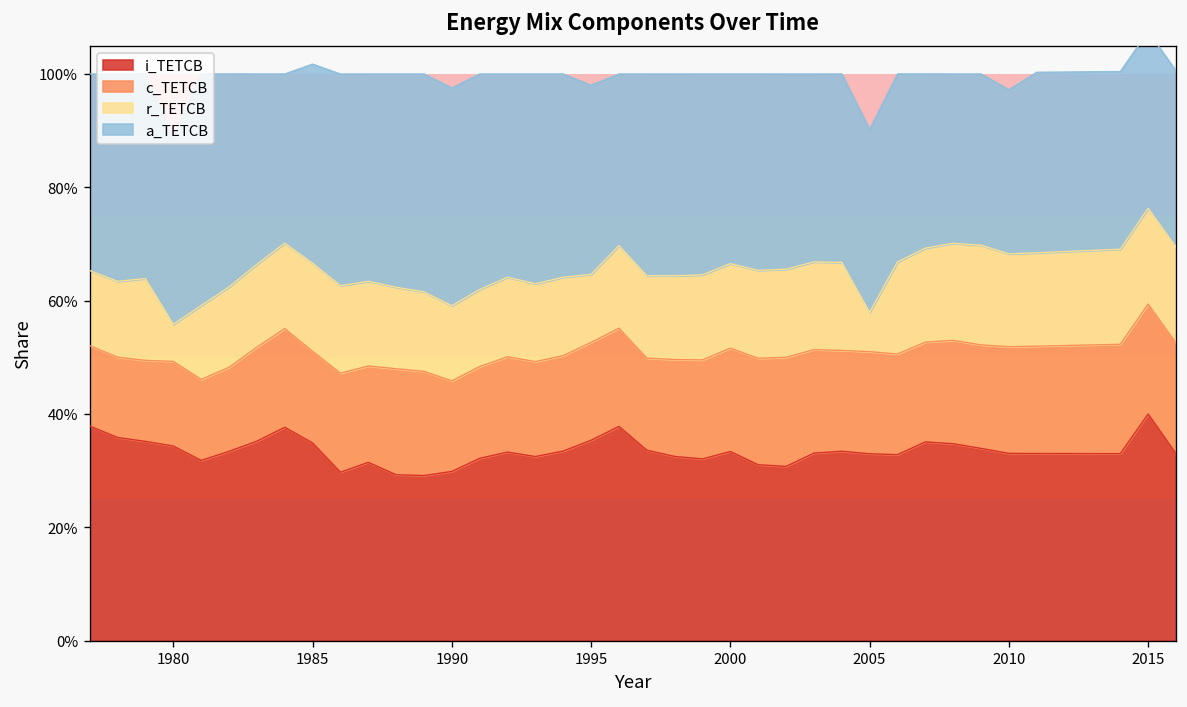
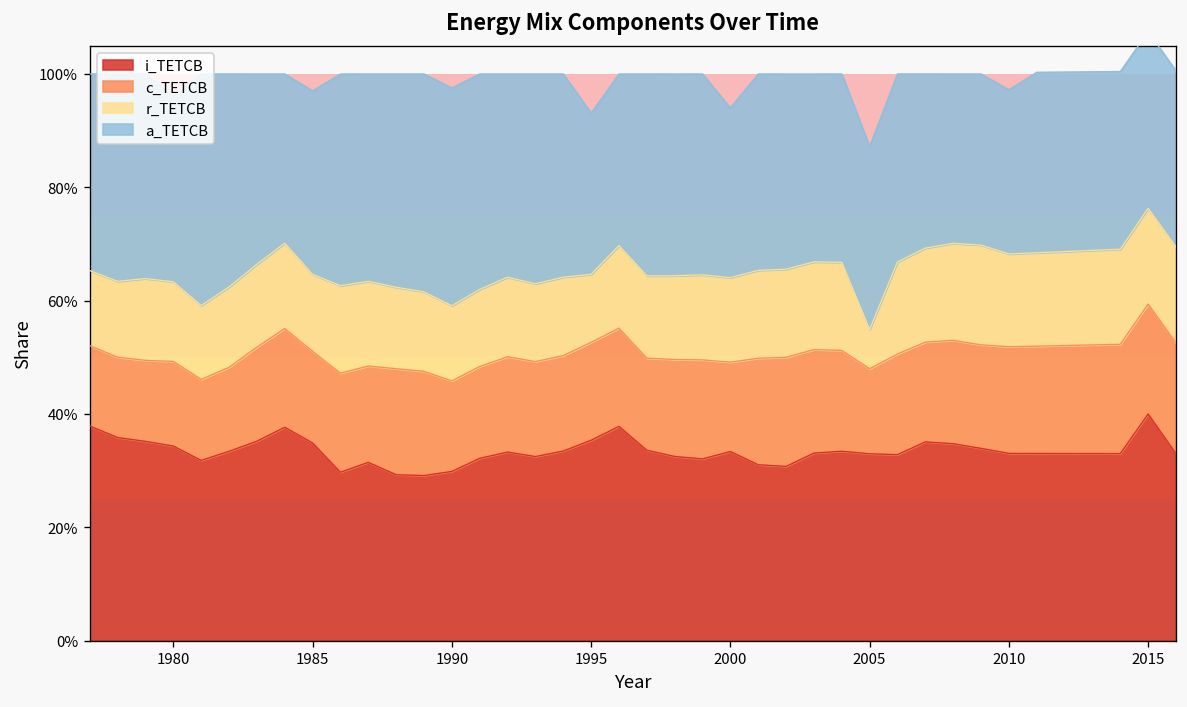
  {
    "i_TETCB": {
      "1980": "34%",
      "1985": "35%",
      "1990": "30%",
      "1995": "35%",
      "2000": "33%",
      "2005": "33%",
      "2010": "33%",
      "2015": "40%"
    },
    "c_TETCB": {
      "1980": "15%",
      "1985": "16%",
      "1990": "16%",
      "1995": "17%",
-     "2000": "18%",
-     "2005": "18%",
+     "2000": "16%",
+     "2005": "15%",
      "2010": "19%",
      "2015": "19%"
    },
    "r_TETCB": {
-     "1980": "7%",
-     "1985": "16%",
+     "1980": "14%",
+     "1985": "14%",
      "1990": "13%",
      "1995": "12%",
      "2000": "15%",
      "2005": "7%",
      "2010": "16%",
      "2015": "17%"
    },
    "a_TETCB": {
-     "1985": "35%",
+     "1985": "32%",
      "1990": "38%",
-     "1995": "33%",
-     "2000": "33%",
+     "1995": "28%",
+     "2000": "30%",
      "2005": "32%",
      "2010": "29%"
    }
  }
